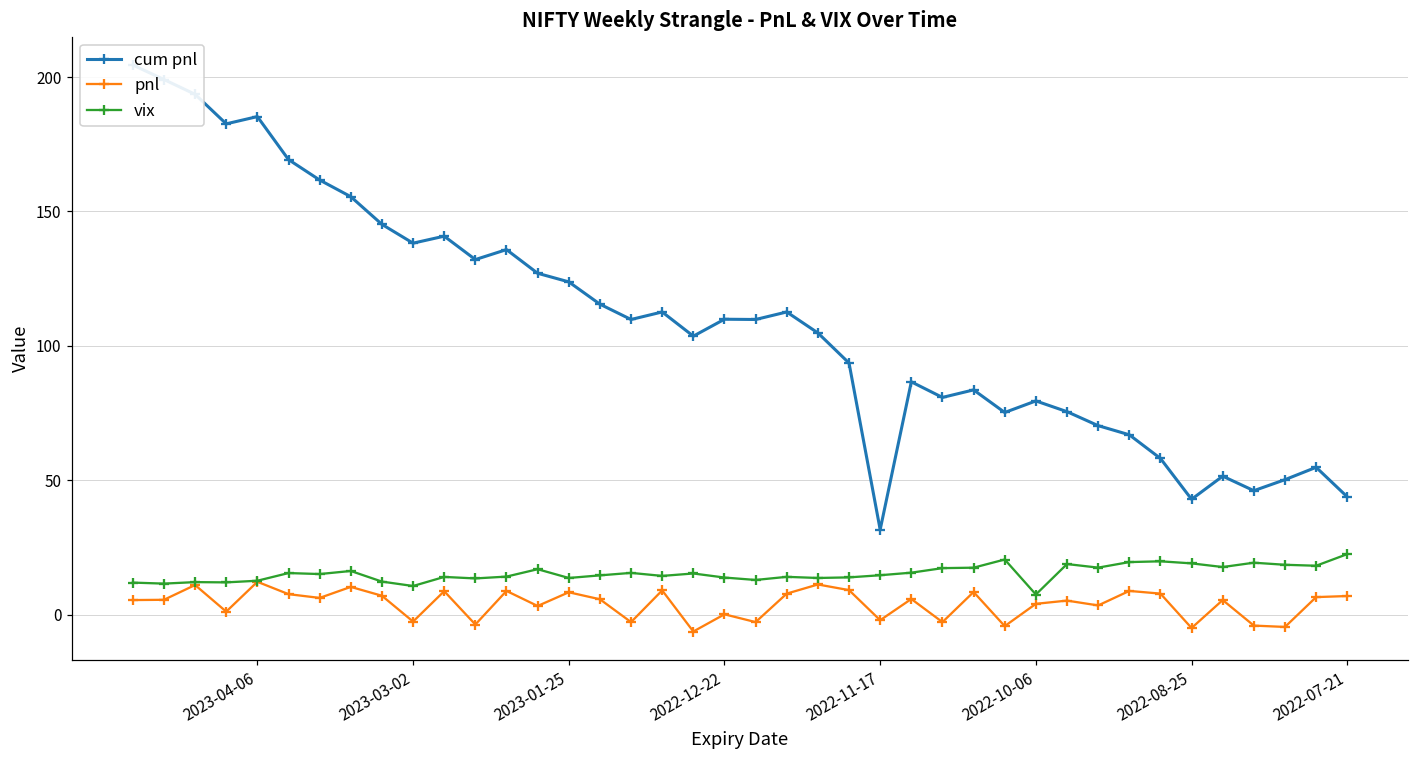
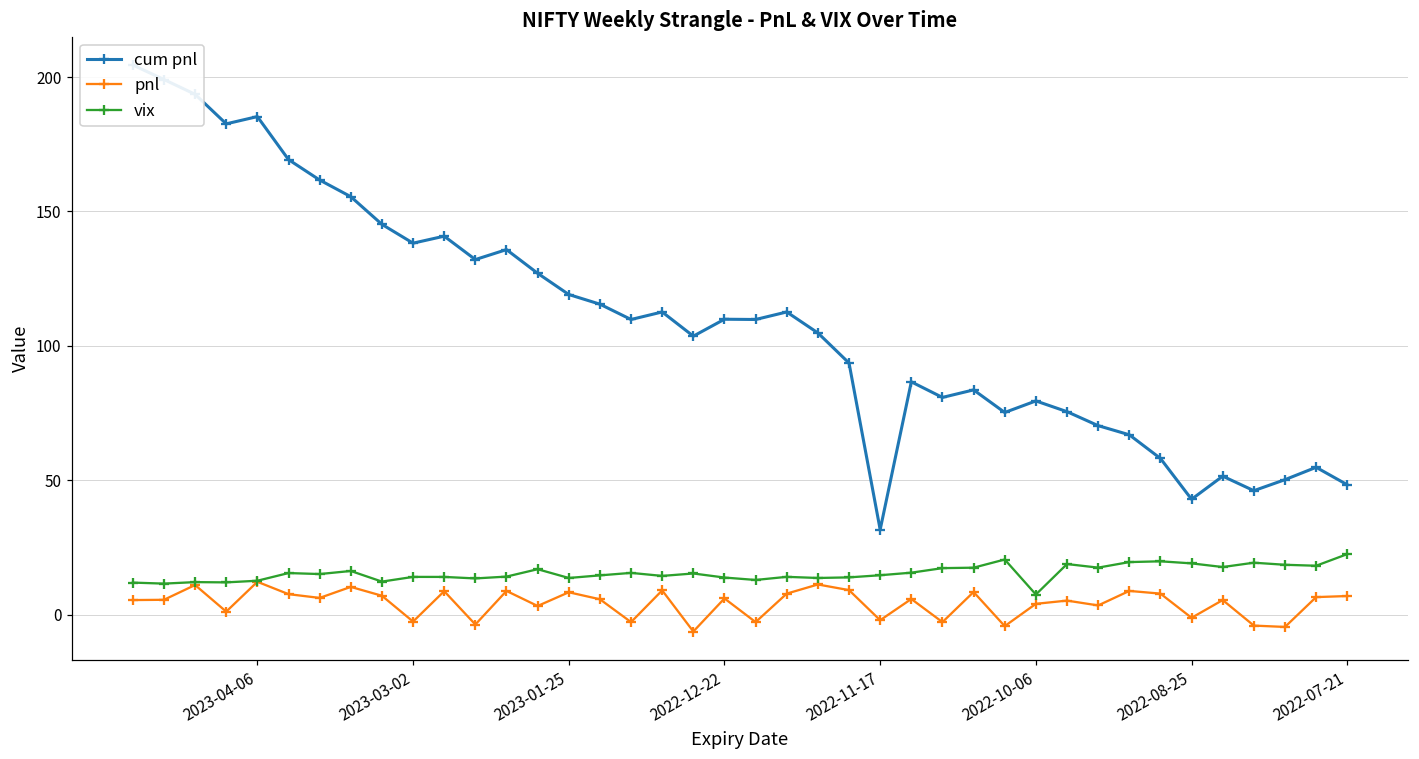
  {
    "cum pnl": {
      "2023-04-06": 185,
      "2023-03-02": 138,
-     "2023-01-25": 124,
+     "2023-01-25": 119,
      "2022-12-22": 110,
      "2022-11-17": 32,
      "2022-10-06": 80,
      "2022-08-25": 43,
-     "2022-07-21": 44
+     "2022-07-21": 48
    },
    "pnl": {
      "2023-03-02": -3,
      "2023-01-25": 8,
-     "2022-12-22": 0,
+     "2022-12-22": 6,
      "2022-11-17": -2,
      "2022-10-06": 4,
-     "2022-08-25": -5,
+     "2022-08-25": -1,
      "2022-07-21": 7
    },
    "vix": {
-     "2023-03-02": 11,
+     "2023-03-02": 14,
      "2023-01-25": 14,
      "2022-12-22": 14,
      "2022-11-17": 15,
      "2022-10-06": 7,
      "2022-08-25": 19,
      "2022-07-21": 23
    }
  }
